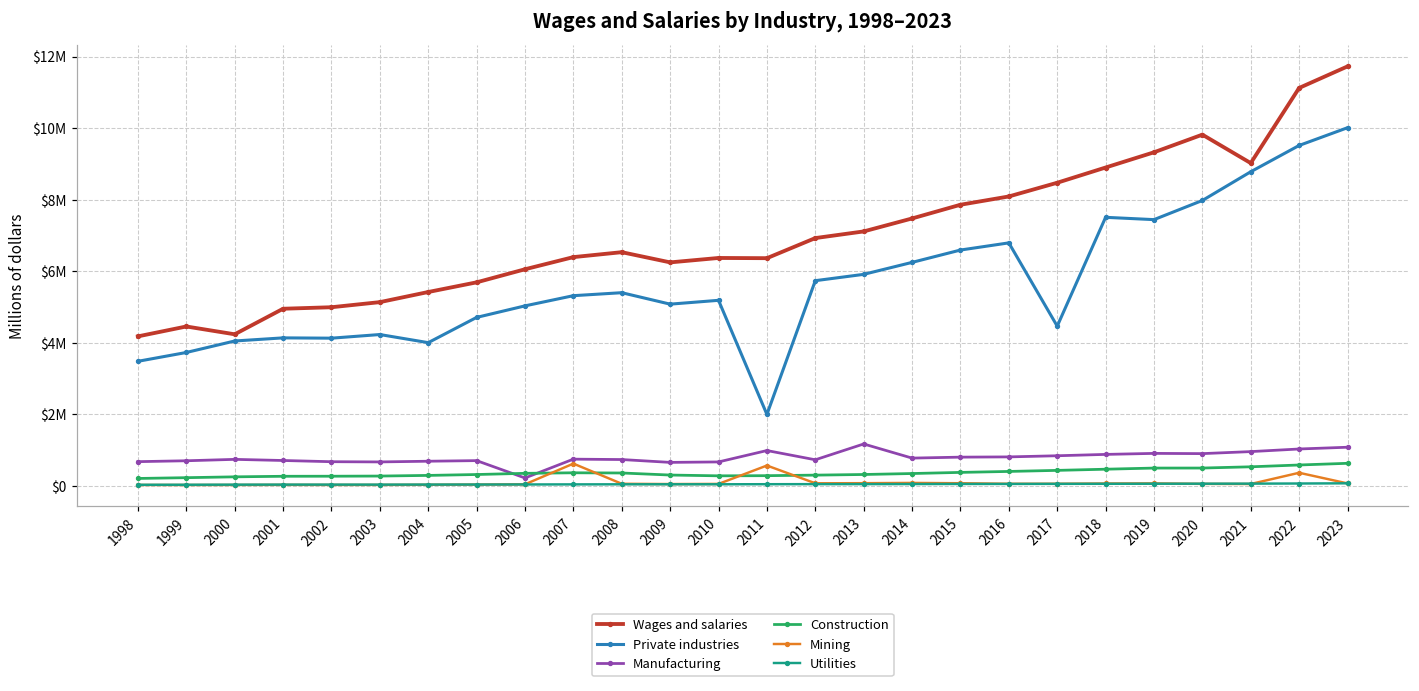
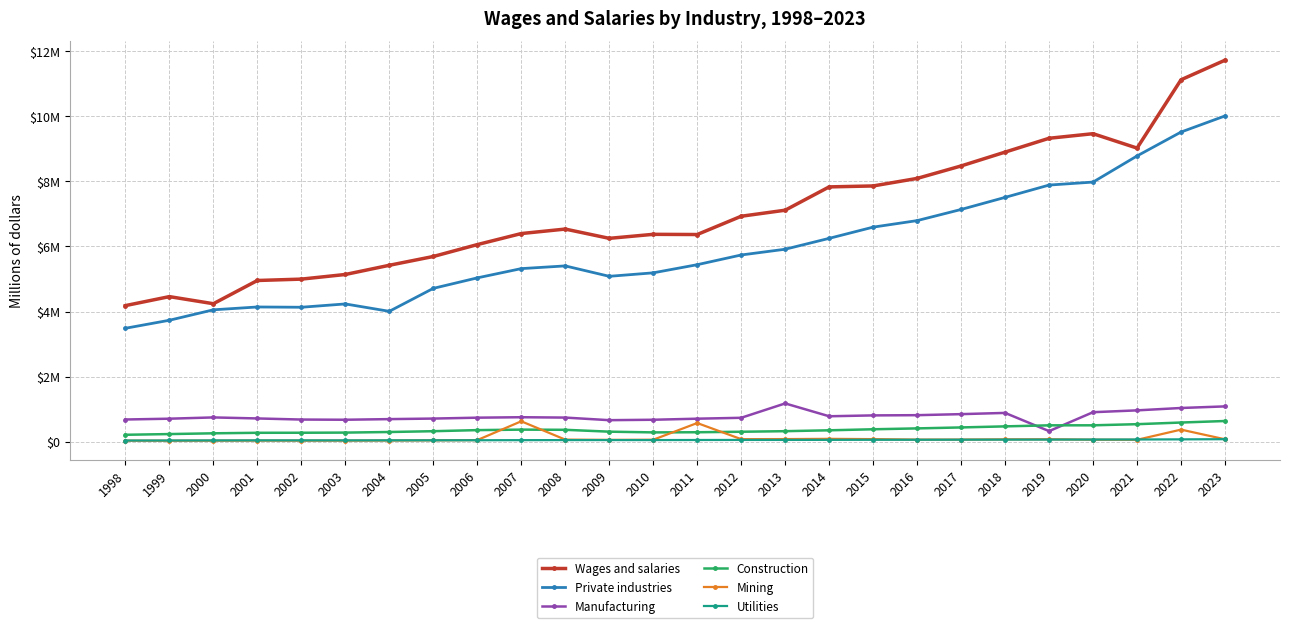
  {
    "Wages and salaries": {
      "1998": "$4200000",
      "1999": "$4500000",
      "2000": "$4200000",
      "2001": "$5000000",
      "2002": "$5000000",
      "2003": "$5100000",
      "2004": "$5400000",
      "2005": "$5700000",
      "2006": "$6100000",
      "2007": "$6400000",
      "2008": "$6500000",
      "2009": "$6200000",
      "2010": "$6400000",
      "2011": "$6400000",
      "2012": "$6900000",
      "2013": "$7100000",
-     "2014": "$7500000",
+     "2014": "$7800000",
      "2015": "$7900000",
      "2016": "$8100000",
      "2017": "$8500000",
      "2018": "$8900000",
      "2019": "$9300000",
-     "2020": "$9800000",
+     "2020": "$9500000",
      "2021": "$9000000",
      "2022": "$11100000",
      "2023": "$11700000"
    },
    "Private industries": {
      "1998": "$3500000",
      "1999": "$3700000",
      "2000": "$4100000",
      "2001": "$4100000",
      "2002": "$4100000",
      "2003": "$4200000",
      "2004": "$4000000",
      "2005": "$4700000",
      "2006": "$5000000",
      "2007": "$5300000",
      "2008": "$5400000",
      "2009": "$5100000",
      "2010": "$5200000",
-     "2011": "$2000000",
+     "2011": "$5400000",
      "2012": "$5700000",
      "2013": "$5900000",
      "2014": "$6200000",
      "2015": "$6600000",
      "2016": "$6800000",
-     "2017": "$4500000",
+     "2017": "$7100000",
      "2018": "$7500000",
-     "2019": "$7400000",
+     "2019": "$7900000",
      "2020": "$8000000",
      "2021": "$8800000",
      "2022": "$9500000",
      "2023": "$10000000"
    },
    "Manufacturing": {
      "1998": "$700000",
      "1999": "$700000",
      "2000": "$700000",
      "2001": "$700000",
      "2002": "$700000",
      "2003": "$700000",
      "2004": "$700000",
      "2005": "$700000",
-     "2006": "$200000",
+     "2006": "$700000",
      "2007": "$800000",
      "2008": "$700000",
      "2009": "$700000",
      "2010": "$700000",
-     "2011": "$1000000",
+     "2011": "$700000",
      "2012": "$700000",
      "2013": "$1200000",
      "2014": "$800000",
      "2015": "$800000",
      "2016": "$800000",
      "2017": "$800000",
      "2018": "$900000",
-     "2019": "$900000",
+     "2019": "$300000",
      "2020": "$900000",
      "2021": "$1000000",
      "2022": "$1000000",
      "2023": "$1100000"
    },
    "Mining": {
      "2007": "$600000",
      "2011": "$600000",
      "2022": "$400000"
    }
  }
